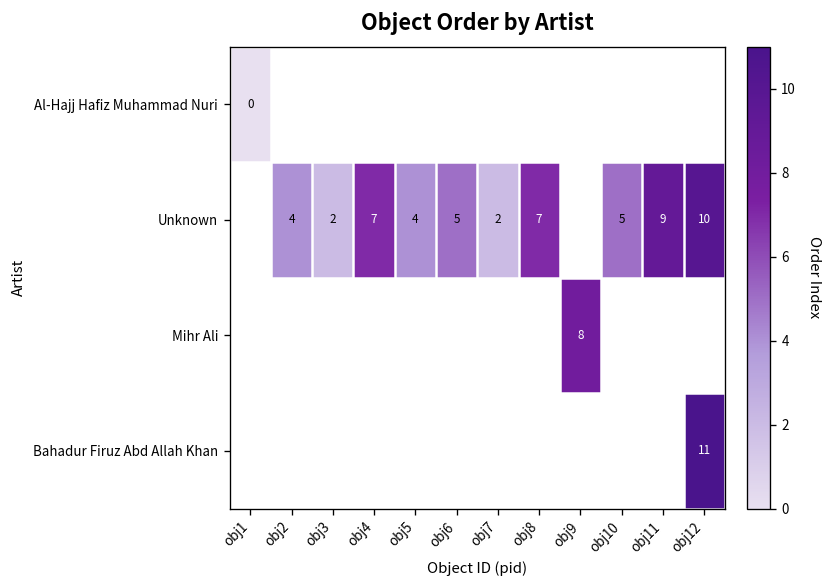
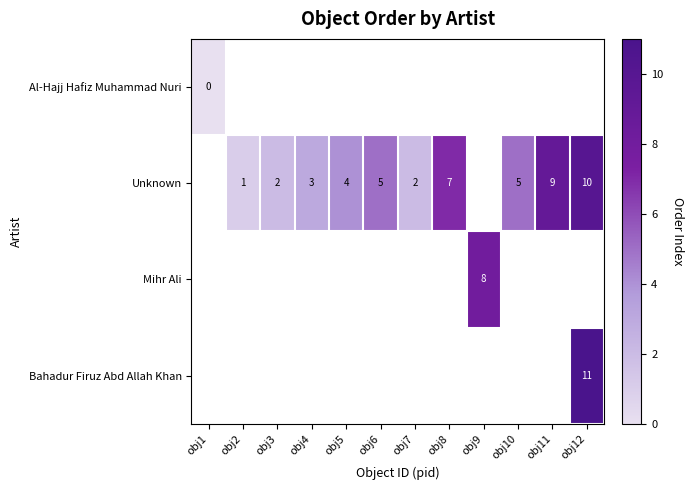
  {
    "Al-Hajj Hafiz Muhammad Nuri": {
      "obj1": 0
    },
    "Unknown": {
-     "obj2": 4,
+     "obj2": 1,
      "obj3": 2,
-     "obj4": 7,
+     "obj4": 3,
      "obj5": 4,
      "obj6": 5,
      "obj7": 2,
      "obj8": 7,
      "obj10": 5,
      "obj11": 9,
      "obj12": 10
    },
    "Mihr Ali": {
      "obj9": 8
    },
    "Bahadur Firuz Abd Allah Khan": {
      "obj12": 11
    }
  }
